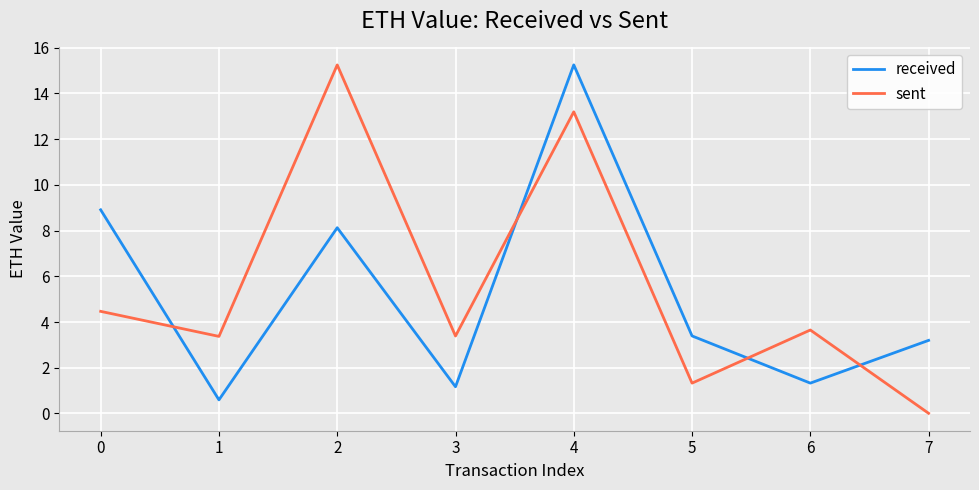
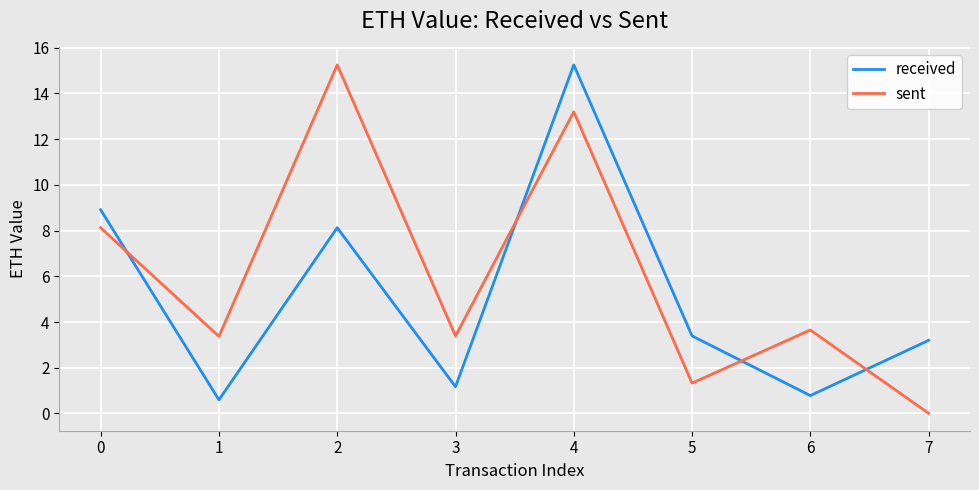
  {
    "received": {
      "0": 8.9,
      "1": 0.6,
      "2": 8.1,
      "3": 1.2,
      "4": 15.3,
      "5": 3.4,
-     "6": 1.3,
+     "6": 0.8,
      "7": 3.2
    },
    "sent": {
-     "0": 4.5,
+     "0": 8.1,
      "1": 3.4,
      "2": 15.2,
      "3": 3.4,
      "4": 13.2,
      "5": 1.3,
      "6": 3.6,
      "7": 0.0
    }
  }
